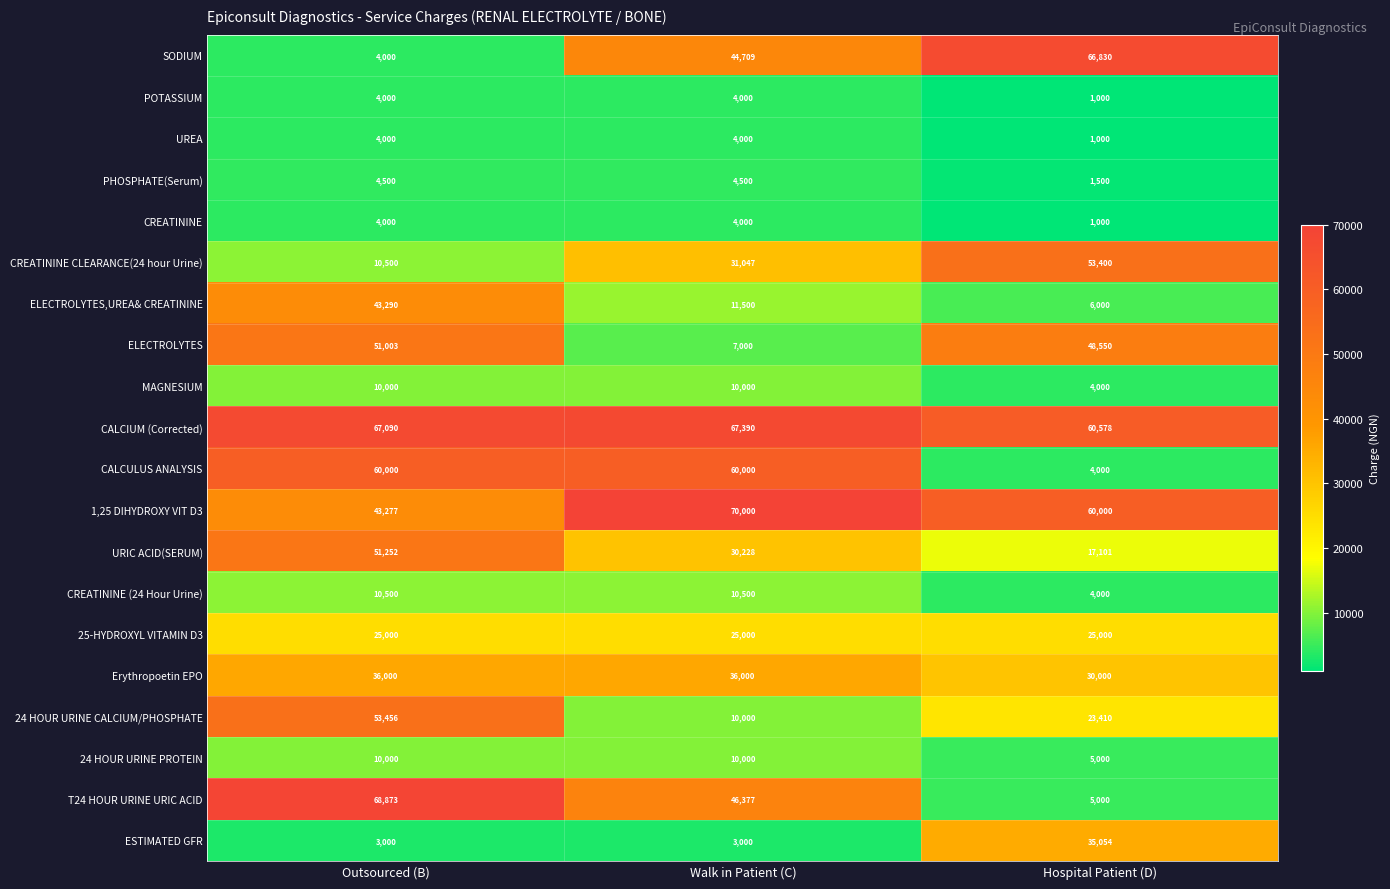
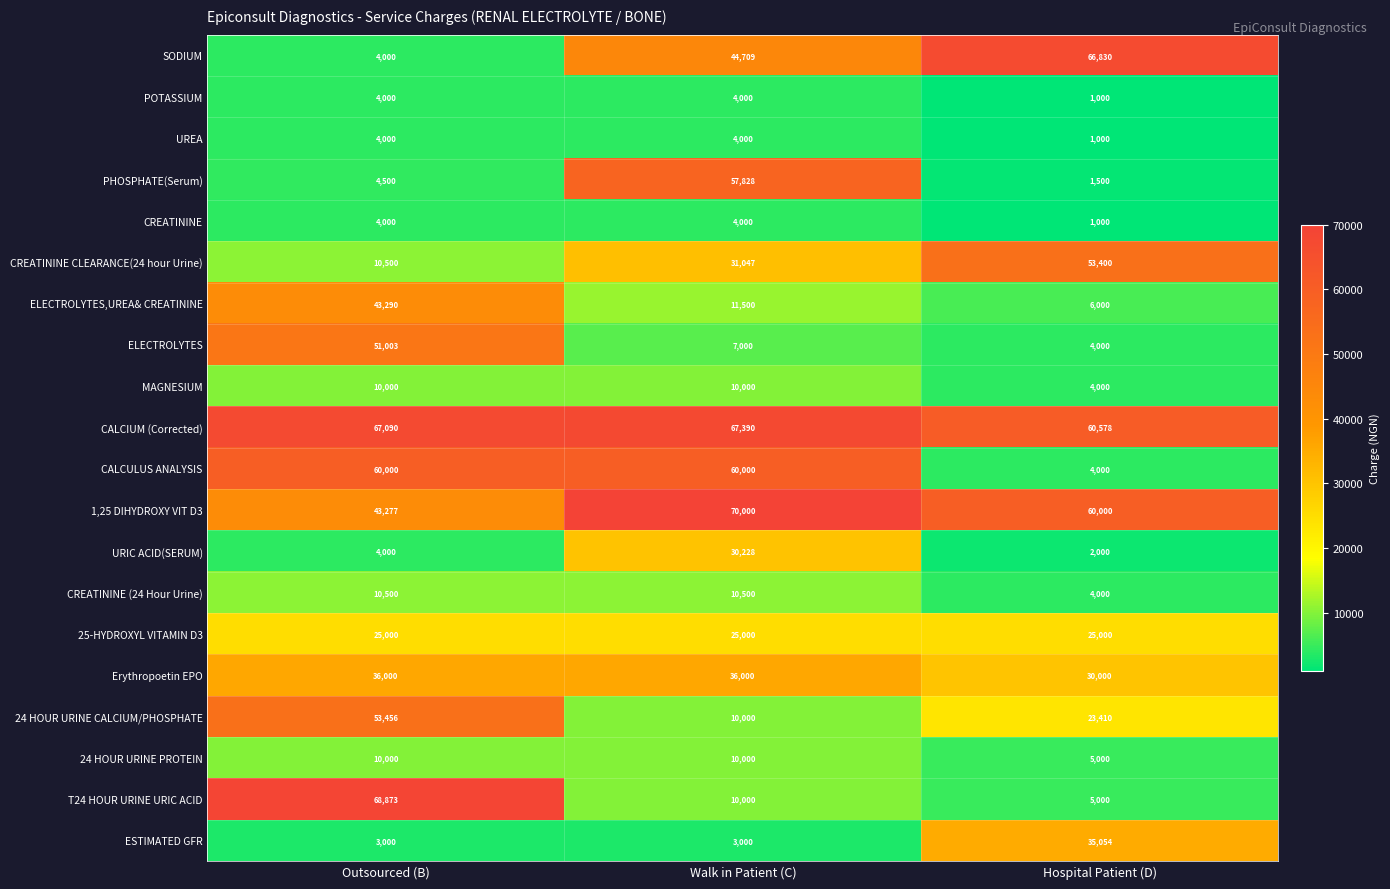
  {
    "SODIUM": {
      "Outsourced (B)": "4,000",
      "Walk in Patient (C)": "44,709",
      "Hospital Patient (D)": "66,830"
    },
    "POTASSIUM": {
      "Outsourced (B)": "4,000",
      "Walk in Patient (C)": "4,000",
      "Hospital Patient (D)": "1,000"
    },
    "UREA": {
      "Outsourced (B)": "4,000",
      "Walk in Patient (C)": "4,000",
      "Hospital Patient (D)": "1,000"
    },
    "PHOSPHATE(Serum)": {
      "Outsourced (B)": "4,500",
-     "Walk in Patient (C)": "4,500",
+     "Walk in Patient (C)": "57,828",
      "Hospital Patient (D)": "1,500"
    },
    "CREATININE": {
      "Outsourced (B)": "4,000",
      "Walk in Patient (C)": "4,000",
      "Hospital Patient (D)": "1,000"
    },
    "CREATININE CLEARANCE(24 hour Urine)": {
      "Outsourced (B)": "10,500",
      "Walk in Patient (C)": "31,047",
      "Hospital Patient (D)": "53,400"
    },
    "ELECTROLYTES,UREA& CREATININE": {
      "Outsourced (B)": "43,290",
      "Walk in Patient (C)": "11,500",
      "Hospital Patient (D)": "6,000"
    },
    "ELECTROLYTES": {
      "Outsourced (B)": "51,003",
      "Walk in Patient (C)": "7,000",
-     "Hospital Patient (D)": "48,550"
+     "Hospital Patient (D)": "4,000"
    },
    "MAGNESIUM": {
      "Outsourced (B)": "10,000",
      "Walk in Patient (C)": "10,000",
      "Hospital Patient (D)": "4,000"
    },
    "CALCIUM (Corrected)": {
      "Outsourced (B)": "67,090",
      "Walk in Patient (C)": "67,390",
      "Hospital Patient (D)": "60,578"
    },
    "CALCULUS ANALYSIS": {
      "Outsourced (B)": "60,000",
      "Walk in Patient (C)": "60,000",
      "Hospital Patient (D)": "4,000"
    },
    "1,25 DIHYDROXY VIT D3": {
      "Outsourced (B)": "43,277",
      "Walk in Patient (C)": "70,000",
      "Hospital Patient (D)": "60,000"
    },
    "URIC ACID(SERUM)": {
-     "Outsourced (B)": "51,252",
+     "Outsourced (B)": "4,000",
      "Walk in Patient (C)": "30,228",
-     "Hospital Patient (D)": "17,101"
+     "Hospital Patient (D)": "2,000"
    },
    "CREATININE (24 Hour Urine)": {
      "Outsourced (B)": "10,500",
      "Walk in Patient (C)": "10,500",
      "Hospital Patient (D)": "4,000"
    },
    "25-HYDROXYL VITAMIN D3": {
      "Outsourced (B)": "25,000",
      "Walk in Patient (C)": "25,000",
      "Hospital Patient (D)": "25,000"
    },
    "Erythropoetin EPO": {
      "Outsourced (B)": "36,000",
      "Walk in Patient (C)": "36,000",
      "Hospital Patient (D)": "30,000"
    },
    "24 HOUR URINE CALCIUM/PHOSPHATE": {
      "Outsourced (B)": "53,456",
      "Walk in Patient (C)": "10,000",
      "Hospital Patient (D)": "23,410"
    },
    "24 HOUR URINE PROTEIN": {
      "Outsourced (B)": "10,000",
      "Walk in Patient (C)": "10,000",
      "Hospital Patient (D)": "5,000"
    },
    "T24 HOUR URINE URIC ACID": {
      "Outsourced (B)": "68,873",
-     "Walk in Patient (C)": "46,377",
+     "Walk in Patient (C)": "10,000",
      "Hospital Patient (D)": "5,000"
    },
    "ESTIMATED GFR": {
      "Outsourced (B)": "3,000",
      "Walk in Patient (C)": "3,000",
      "Hospital Patient (D)": "35,054"
    }
  }
